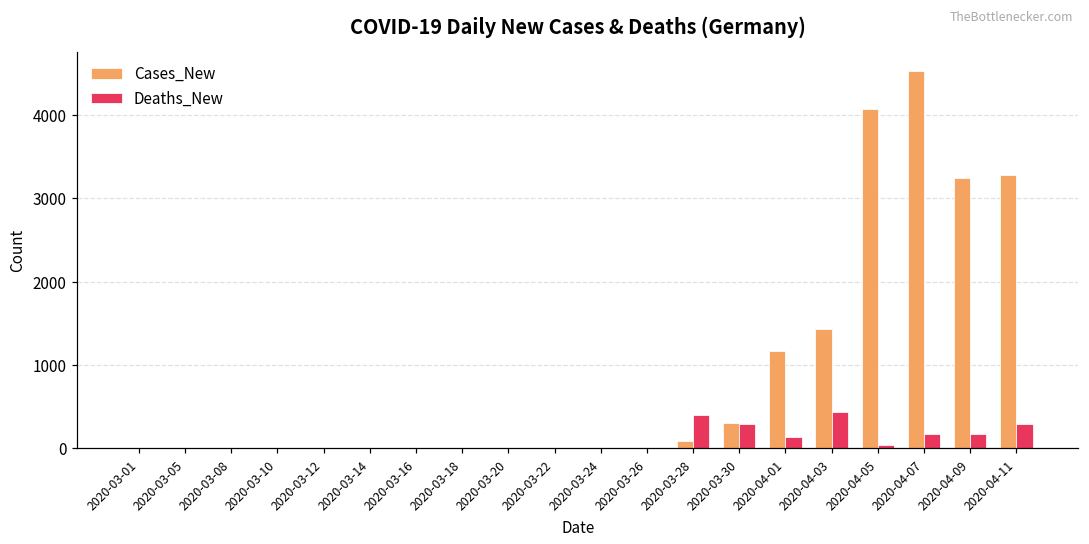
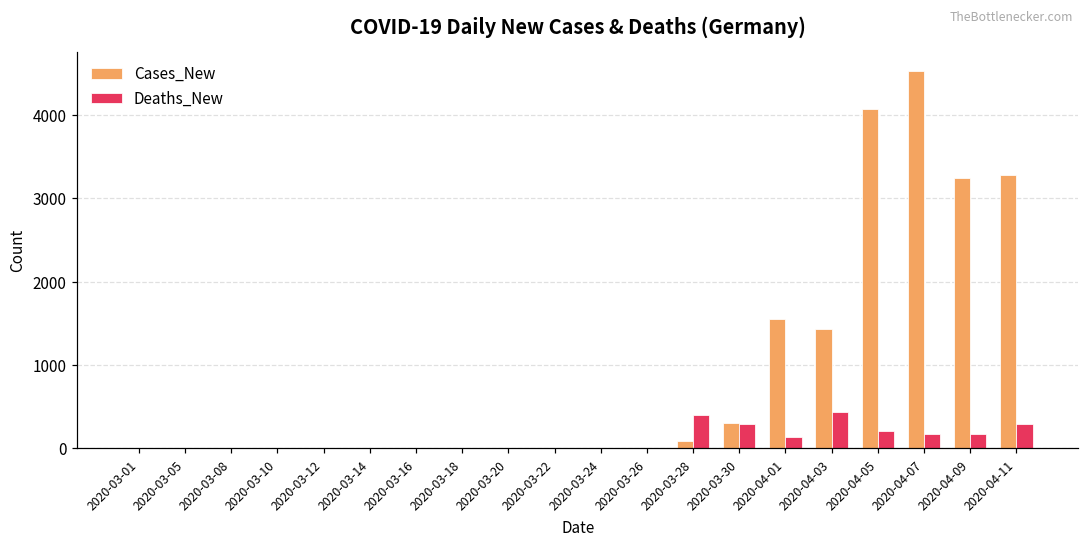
  {
    "Cases_New": {
      "2020-03-01": 0,
      "2020-03-05": 0,
      "2020-03-08": 0,
      "2020-03-10": 0,
      "2020-03-12": 0,
      "2020-03-14": 0,
      "2020-03-16": 0,
      "2020-03-18": 0,
      "2020-03-20": 0,
      "2020-03-22": 0,
      "2020-03-24": 0,
      "2020-03-26": 0,
      "2020-03-28": 100,
      "2020-03-30": 300,
-     "2020-04-01": 1200,
+     "2020-04-01": 1500,
      "2020-04-03": 1400,
      "2020-04-05": 4100,
      "2020-04-07": 4500,
      "2020-04-09": 3200,
      "2020-04-11": 3300
    },
    "Deaths_New": {
      "2020-03-01": 0,
      "2020-03-05": 0,
      "2020-03-08": 0,
      "2020-03-10": 0,
      "2020-03-12": 0,
      "2020-03-14": 0,
      "2020-03-16": 0,
      "2020-03-18": 0,
      "2020-03-20": 0,
      "2020-03-22": 0,
      "2020-03-24": 0,
      "2020-03-26": 0,
      "2020-03-28": 400,
      "2020-03-30": 300,
      "2020-04-01": 100,
      "2020-04-03": 400,
-     "2020-04-05": 0,
+     "2020-04-05": 200,
      "2020-04-07": 200,
      "2020-04-09": 200,
      "2020-04-11": 300
    }
  }
